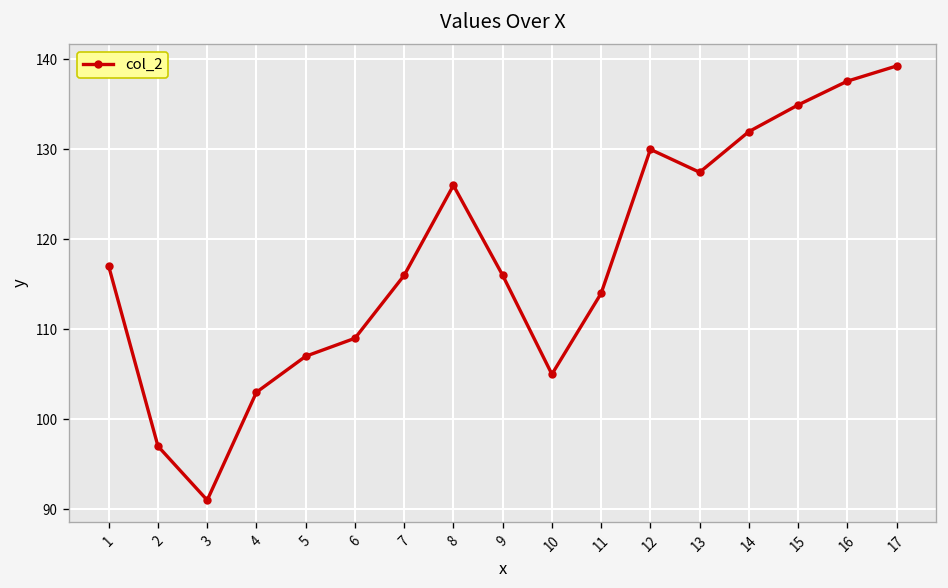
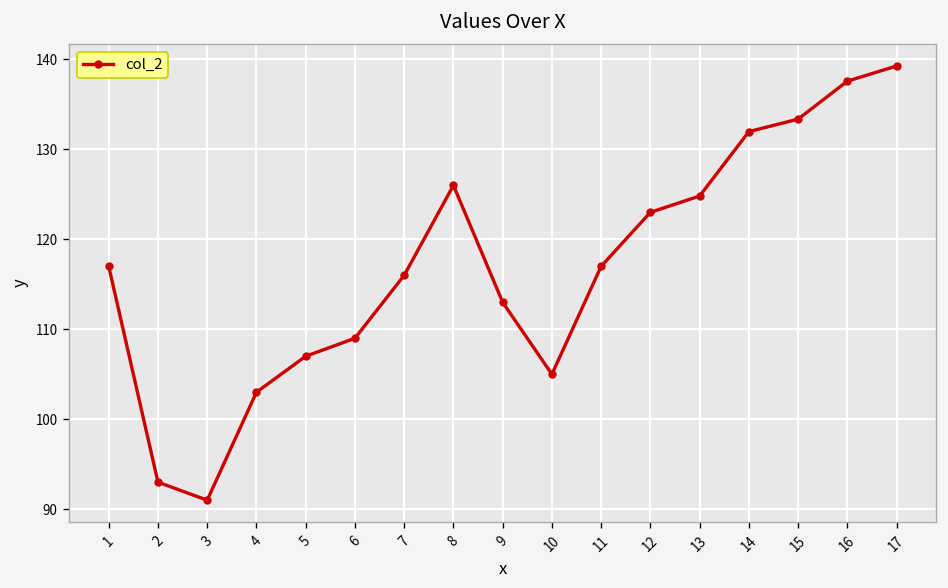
  {
    "1": 117,
-   "2": 97,
+   "2": 93,
    "3": 91,
    "4": 103,
    "5": 107,
    "6": 109,
    "7": 116,
    "8": 126,
-   "9": 116,
+   "9": 113,
    "10": 105,
-   "11": 114,
-   "12": 130,
-   "13": 127,
+   "11": 117,
+   "12": 123,
+   "13": 125,
    "14": 132,
-   "15": 135,
+   "15": 133,
    "16": 138,
    "17": 139
  }
